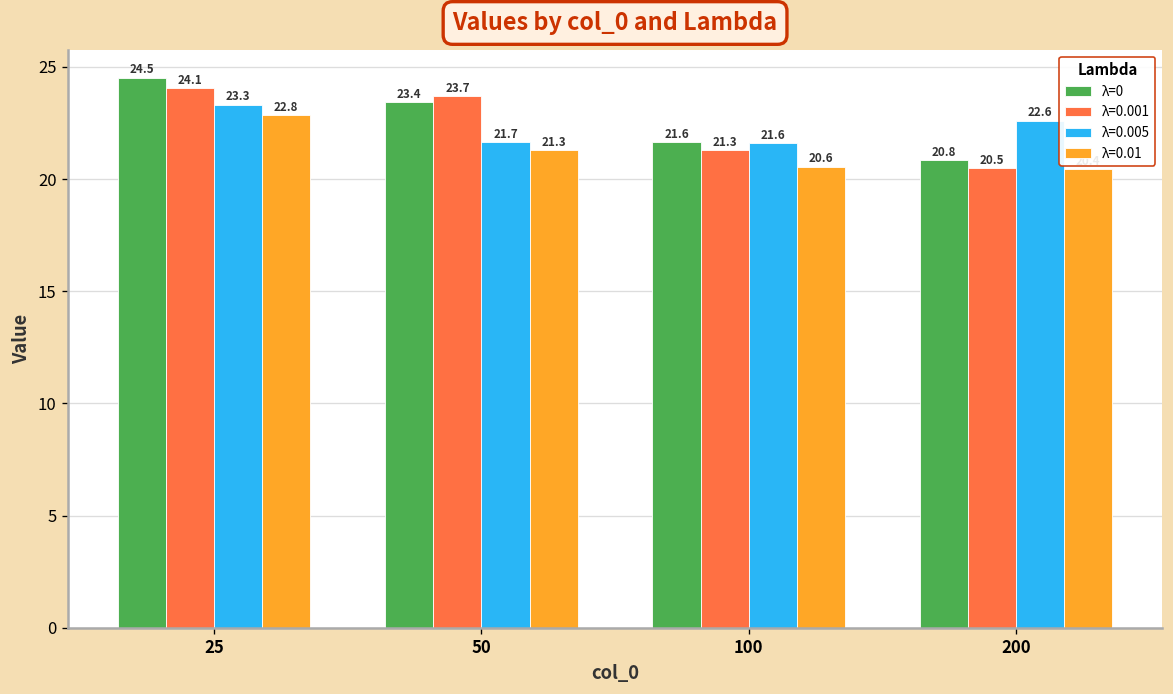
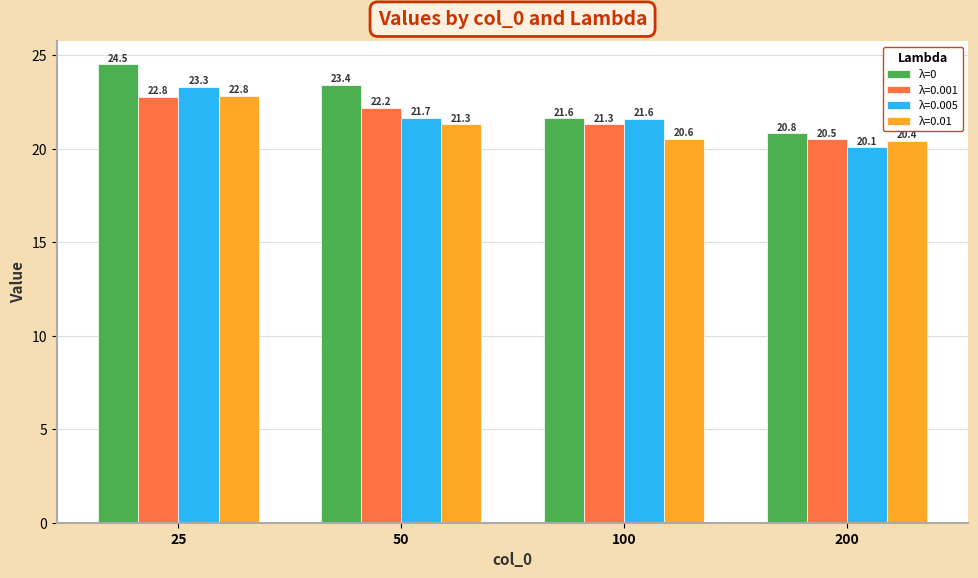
  {
    "λ=0": {
      "25": 24.5,
      "50": 23.4,
      "100": 21.6,
      "200": 20.8
    },
    "λ=0.001": {
-     "25": 24.1,
-     "50": 23.7,
+     "25": 22.8,
+     "50": 22.2,
      "100": 21.3,
      "200": 20.5
    },
    "λ=0.005": {
      "25": 23.3,
      "50": 21.7,
      "100": 21.6,
-     "200": 22.6
+     "200": 20.1
    },
    "λ=0.01": {
      "25": 22.8,
      "50": 21.3,
      "100": 20.6
    }
  }
